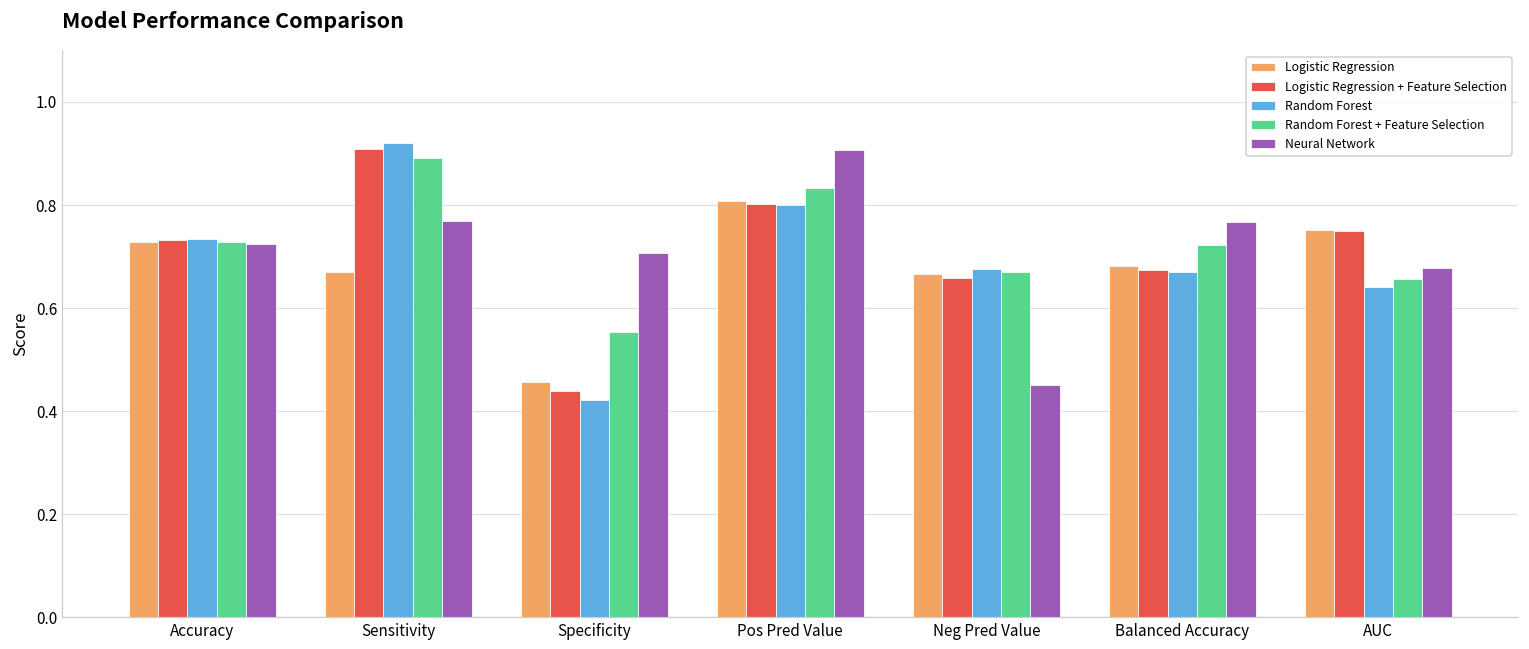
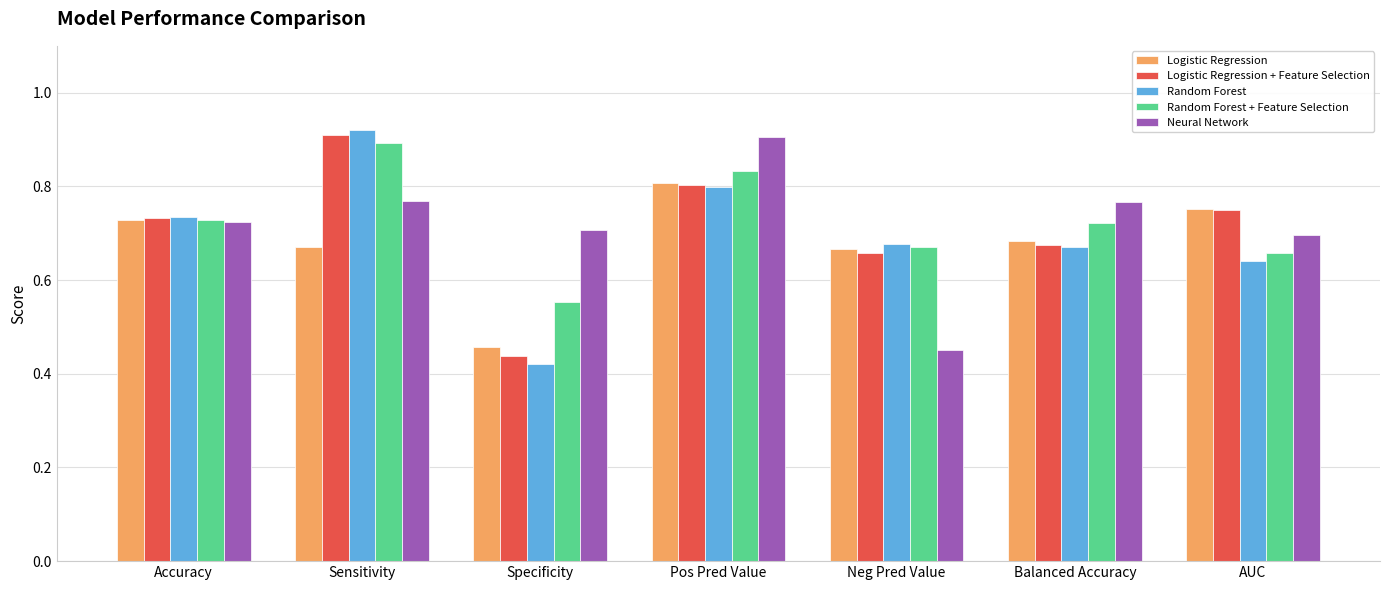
  {
    "Logistic Regression": {
      "Accuracy": 0.73,
      "Sensitivity": 0.67,
      "Specificity": 0.46,
      "Pos Pred Value": 0.81,
      "Neg Pred Value": 0.67,
      "Balanced Accuracy": 0.68,
      "AUC": 0.75
    },
    "Logistic Regression + Feature Selection": {
      "Accuracy": 0.73,
      "Sensitivity": 0.91,
      "Specificity": 0.44,
      "Pos Pred Value": 0.80,
      "Neg Pred Value": 0.66,
      "Balanced Accuracy": 0.67,
      "AUC": 0.75
    },
    "Random Forest": {
      "Accuracy": 0.74,
      "Sensitivity": 0.92,
      "Specificity": 0.42,
      "Pos Pred Value": 0.80,
      "Neg Pred Value": 0.68,
      "Balanced Accuracy": 0.67,
      "AUC": 0.64
    },
    "Random Forest + Feature Selection": {
      "Accuracy": 0.73,
      "Sensitivity": 0.89,
      "Specificity": 0.55,
      "Pos Pred Value": 0.83,
      "Neg Pred Value": 0.67,
      "Balanced Accuracy": 0.72,
      "AUC": 0.66
    },
    "Neural Network": {
      "Accuracy": 0.73,
      "Sensitivity": 0.77,
      "Specificity": 0.71,
      "Pos Pred Value": 0.91,
      "Neg Pred Value": 0.45,
      "Balanced Accuracy": 0.77,
-     "AUC": 0.68
+     "AUC": 0.70
    }
  }
